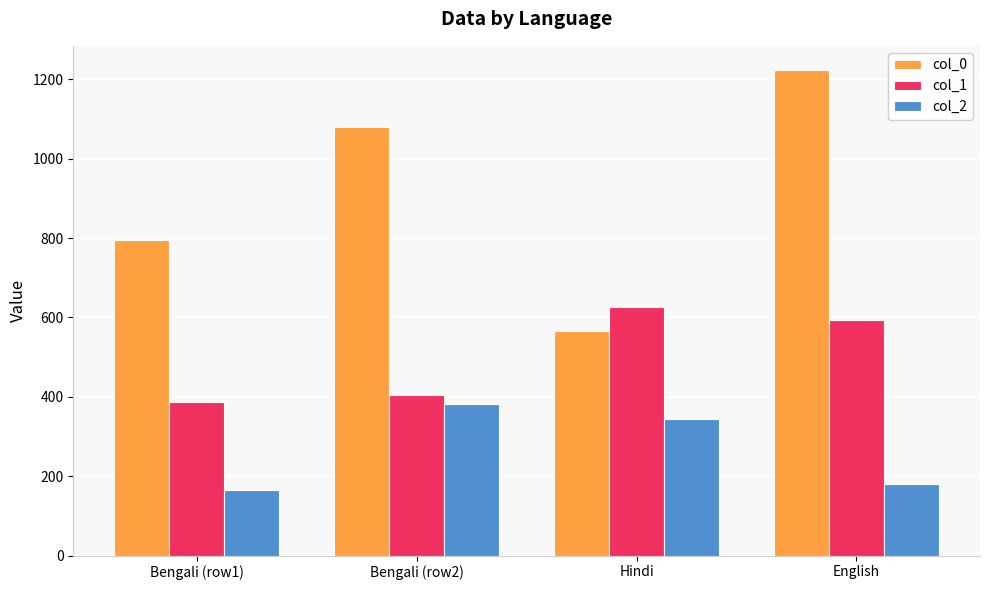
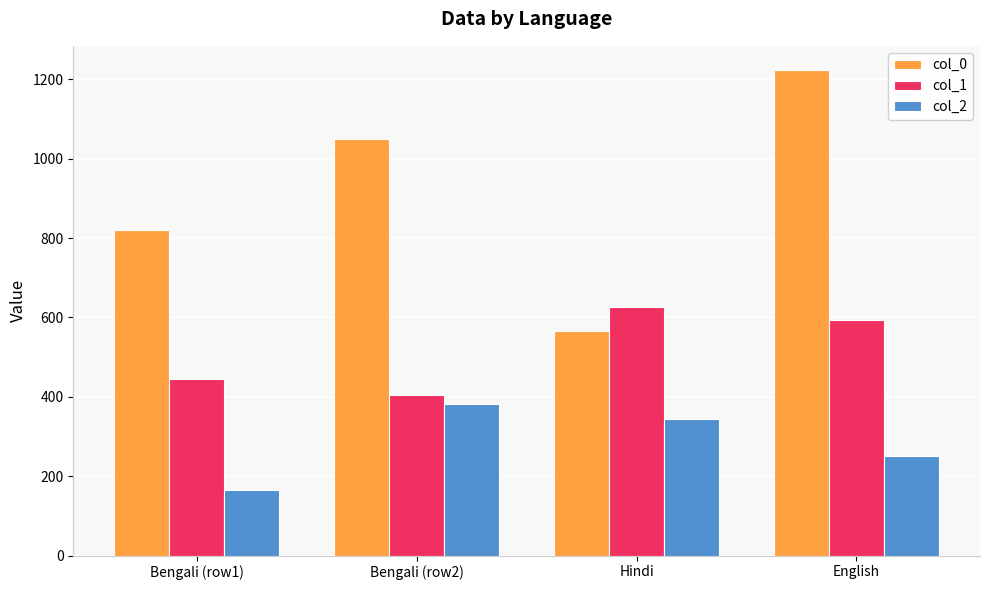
  {
    "col_0": {
-     "Bengali (row1)": 800,
-     "Bengali (row2)": 1080,
+     "Bengali (row1)": 820,
+     "Bengali (row2)": 1050,
      "Hindi": 570,
      "English": 1220
    },
    "col_1": {
-     "Bengali (row1)": 390,
+     "Bengali (row1)": 450,
      "Bengali (row2)": 400,
      "Hindi": 630,
      "English": 590
    },
    "col_2": {
      "Bengali (row1)": 170,
      "Bengali (row2)": 380,
      "Hindi": 340,
-     "English": 180
+     "English": 250
    }
  }
